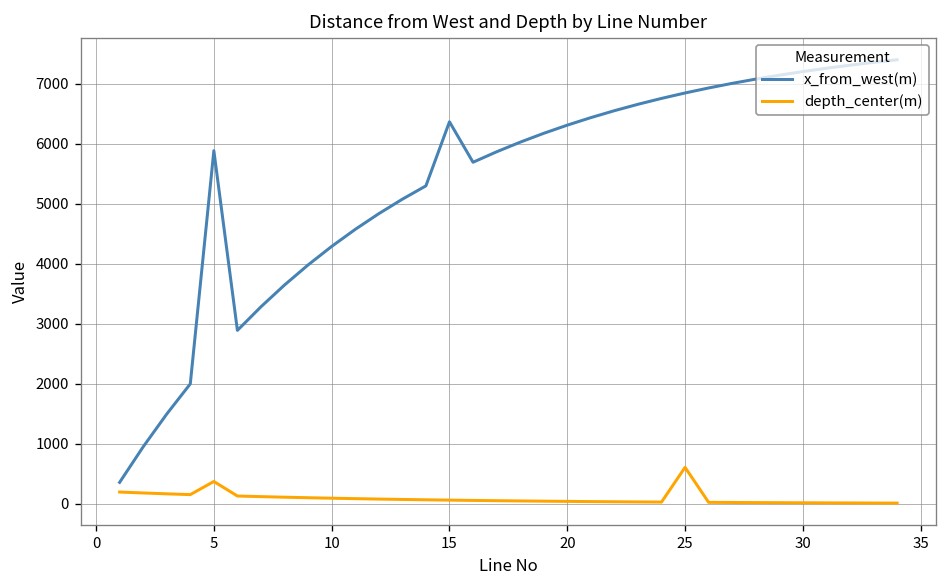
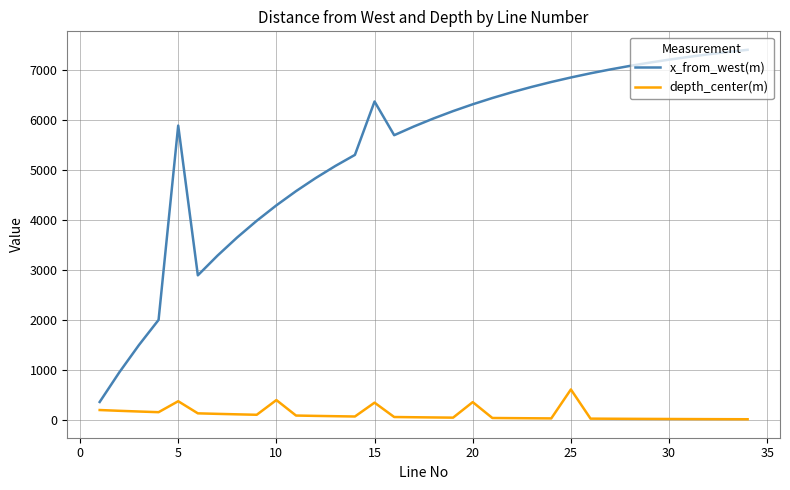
  {
    "x_from_west(m)": {
      "5": 5900,
      "10": 4300,
      "15": 6400,
      "20": 6300,
      "25": 6800
    },
    "depth_center(m)": {
      "5": 400,
-     "10": 100,
-     "15": 100,
-     "20": 0,
+     "10": 400,
+     "15": 300,
+     "20": 400,
      "25": 600,
      "30": 0
    }
  }
